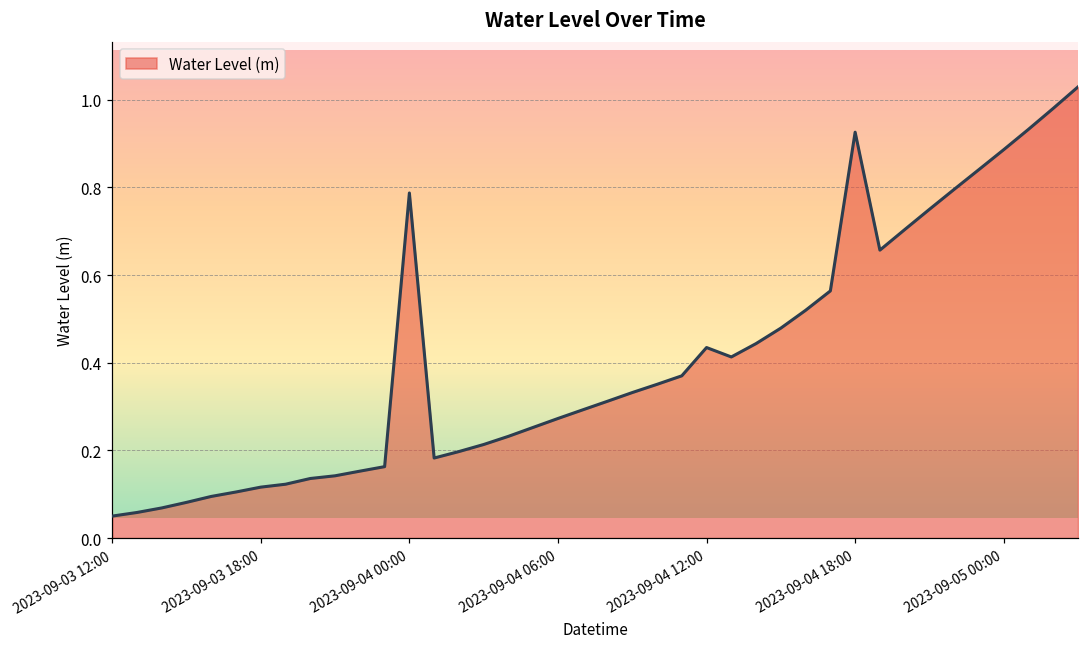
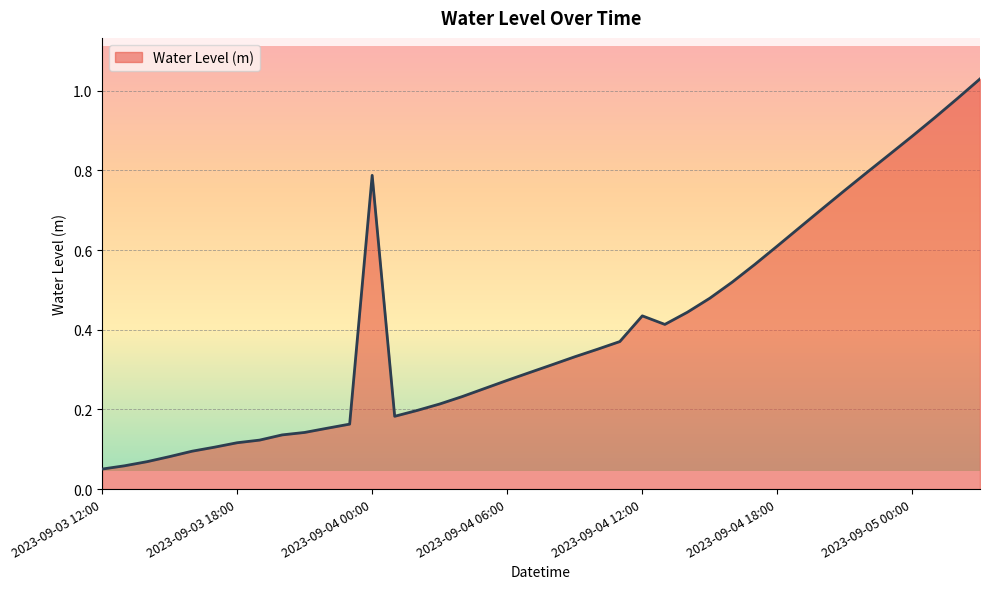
  {
    "2023-09-03 12:00": 0.05,
    "2023-09-03 18:00": 0.12,
    "2023-09-04 00:00": 0.79,
    "2023-09-04 06:00": 0.27,
    "2023-09-04 12:00": 0.43,
-   "2023-09-04 18:00": 0.93,
+   "2023-09-04 18:00": 0.61,
    "2023-09-05 00:00": 0.89
  }
